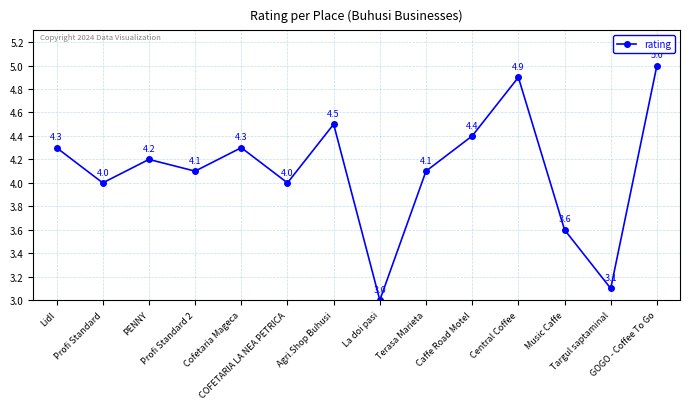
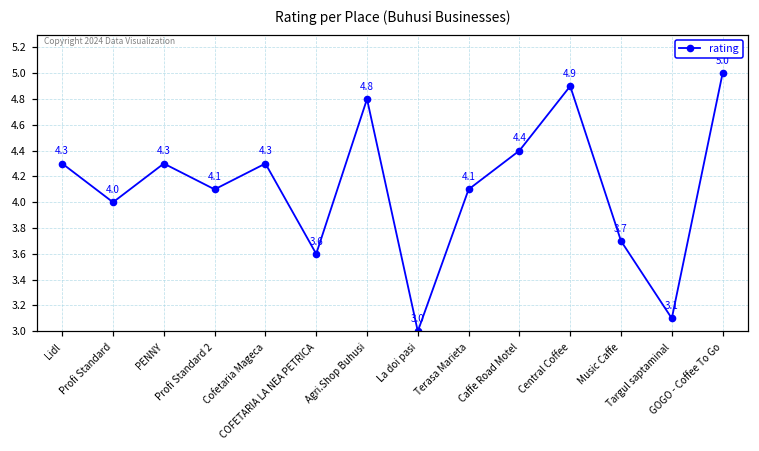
  {
    "Lidl": 4.3,
    "Profi Standard": 4.0,
-   "PENNY": 4.2,
+   "PENNY": 4.3,
    "Profi Standard 2": 4.1,
    "Cofetaria Mageca": 4.3,
-   "COFETARIA LA NEA PETRICA": 4.0,
-   "Agri.Shop Buhusi": 4.5,
+   "COFETARIA LA NEA PETRICA": 3.6,
+   "Agri.Shop Buhusi": 4.8,
    "La doi pasi": 3.0,
    "Terasa Marieta": 4.1,
    "Caffe Road Motel": 4.4,
    "Central Coffee": 4.9,
-   "Music Caffe": 3.6,
+   "Music Caffe": 3.7,
    "Targul saptaminal": 3.1
  }
